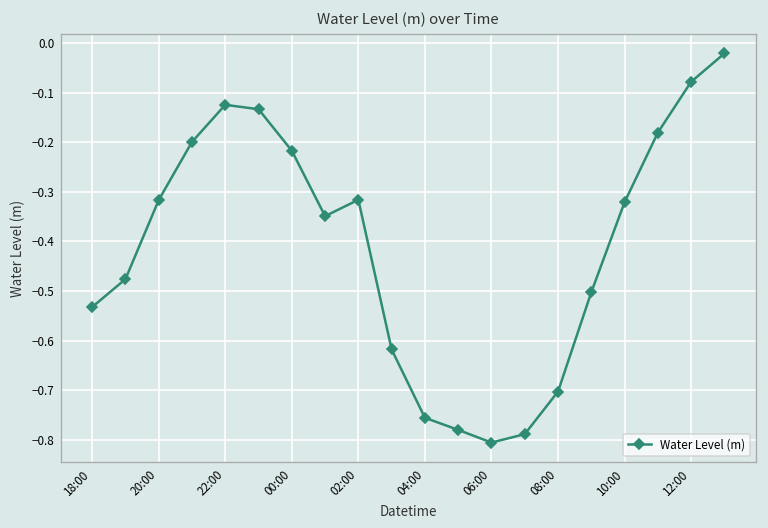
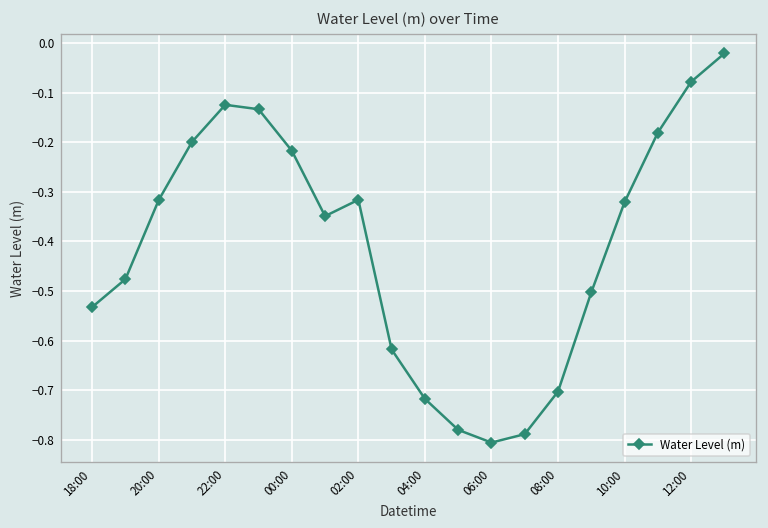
  {
    "18:00": -0.53,
    "20:00": -0.32,
    "22:00": -0.12,
    "00:00": -0.22,
    "02:00": -0.32,
-   "04:00": -0.76,
+   "04:00": -0.72,
    "06:00": -0.81,
    "08:00": -0.70,
    "10:00": -0.32,
    "12:00": -0.08
  }
